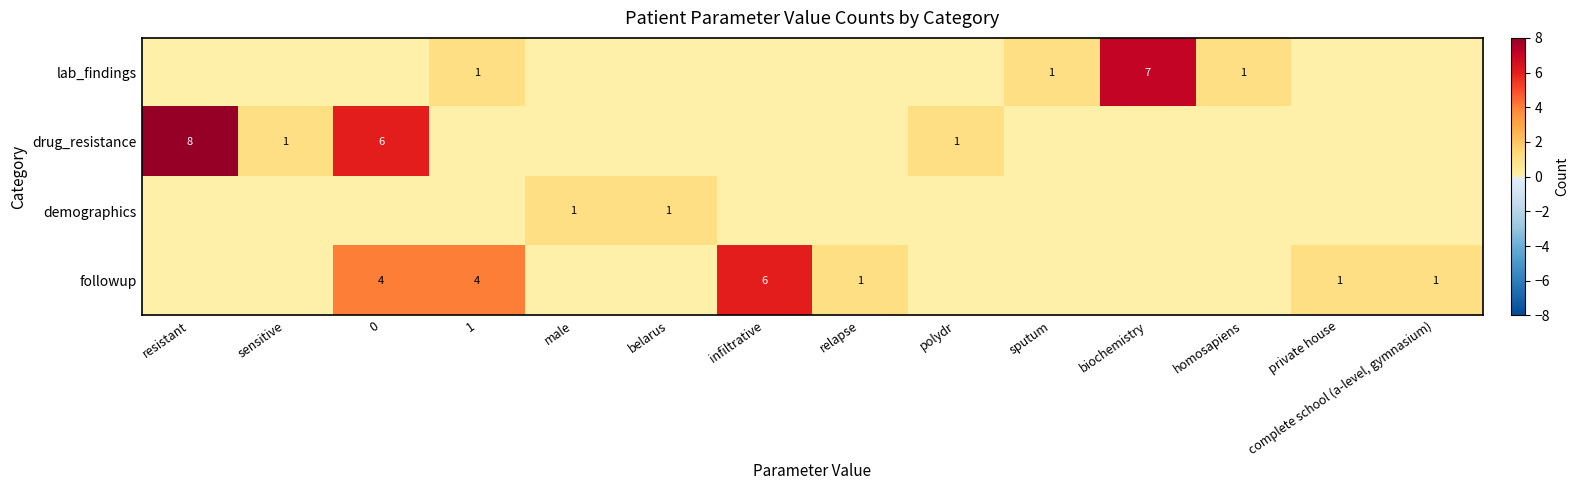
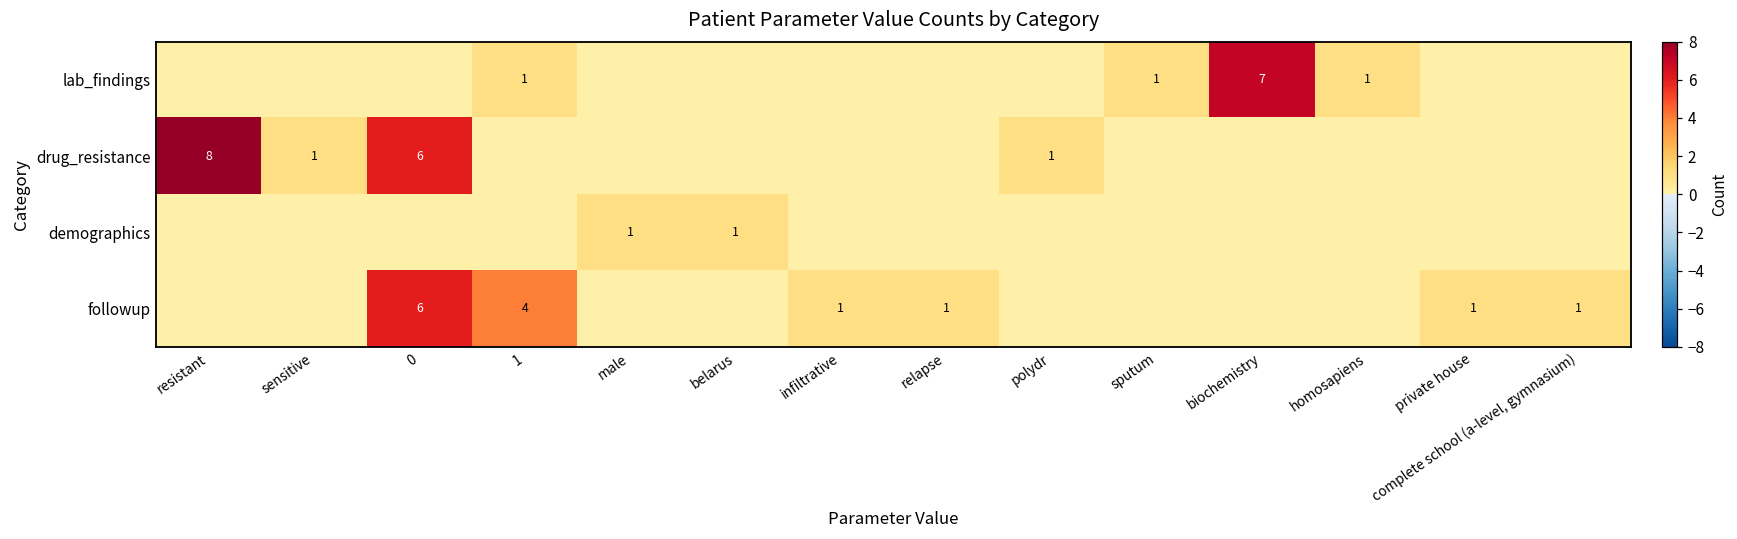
  {
    "lab_findings": {
      "1": 1,
      "sputum": 1,
      "biochemistry": 7,
      "homosapiens": 1
    },
    "drug_resistance": {
      "resistant": 8,
      "sensitive": 1,
      "0": 6,
      "polydr": 1
    },
    "demographics": {
      "male": 1,
      "belarus": 1
    },
    "followup": {
-     "0": 4,
+     "0": 6,
      "1": 4,
-     "infiltrative": 6,
+     "infiltrative": 1,
      "relapse": 1,
      "private house": 1,
      "complete school (a-level, gymnasium)": 1
    }
  }
